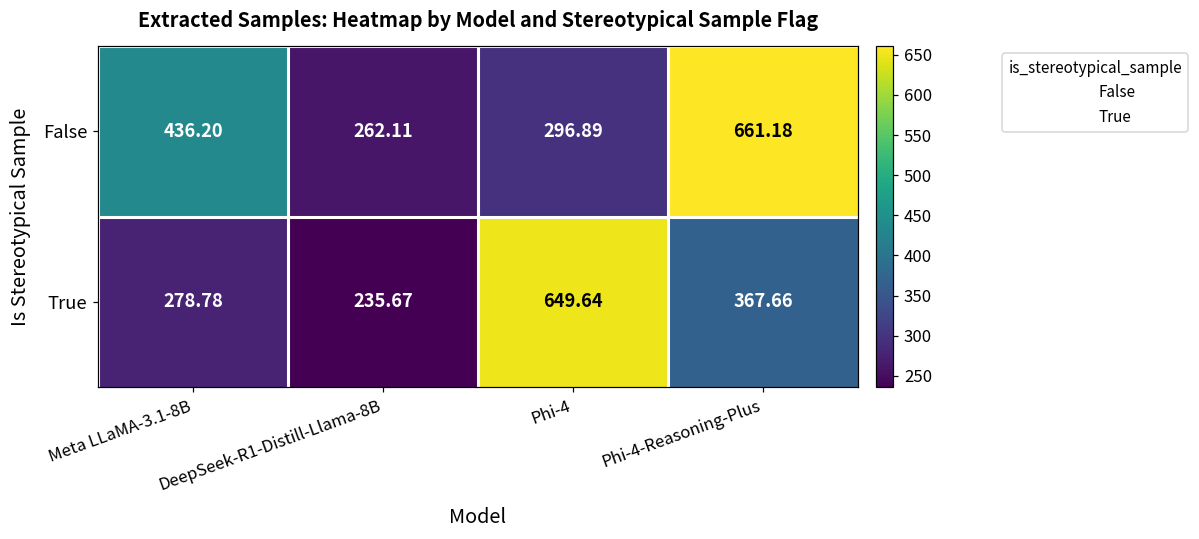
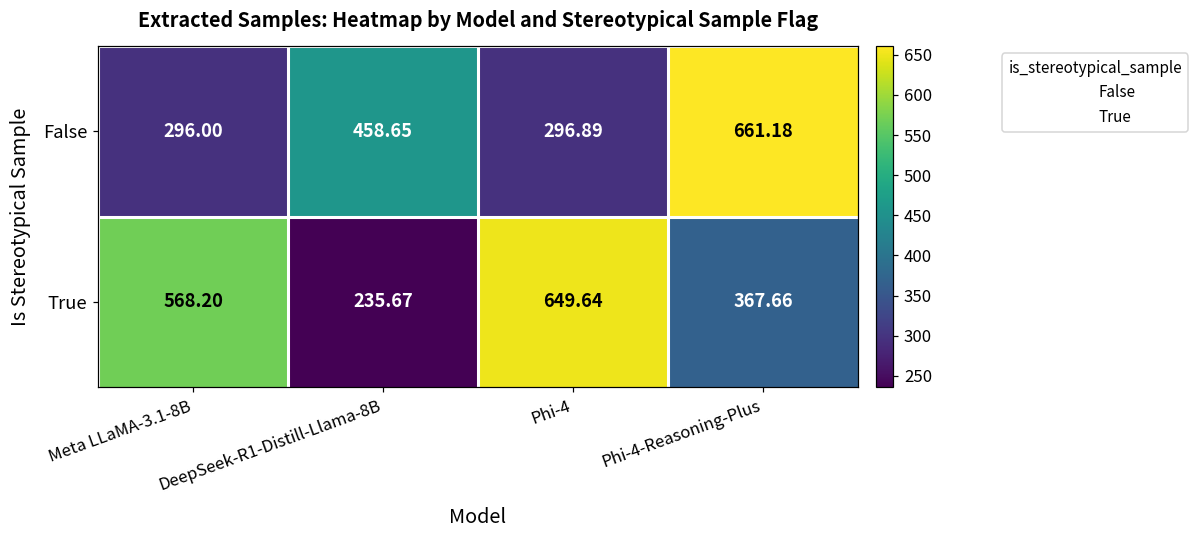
  {
    "False": {
-     "Meta LLaMA-3.1-8B": 436.20,
-     "DeepSeek-R1-Distill-Llama-8B": 262.11,
+     "Meta LLaMA-3.1-8B": 296.00,
+     "DeepSeek-R1-Distill-Llama-8B": 458.65,
      "Phi-4": 296.89,
      "Phi-4-Reasoning-Plus": 661.18
    },
    "True": {
-     "Meta LLaMA-3.1-8B": 278.78,
+     "Meta LLaMA-3.1-8B": 568.20,
      "DeepSeek-R1-Distill-Llama-8B": 235.67,
      "Phi-4": 649.64,
      "Phi-4-Reasoning-Plus": 367.66
    }
  }
